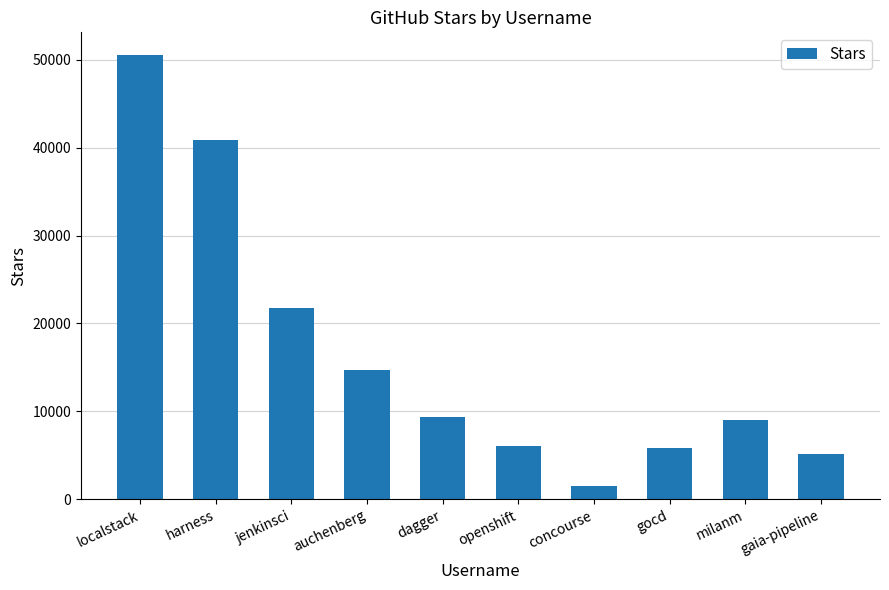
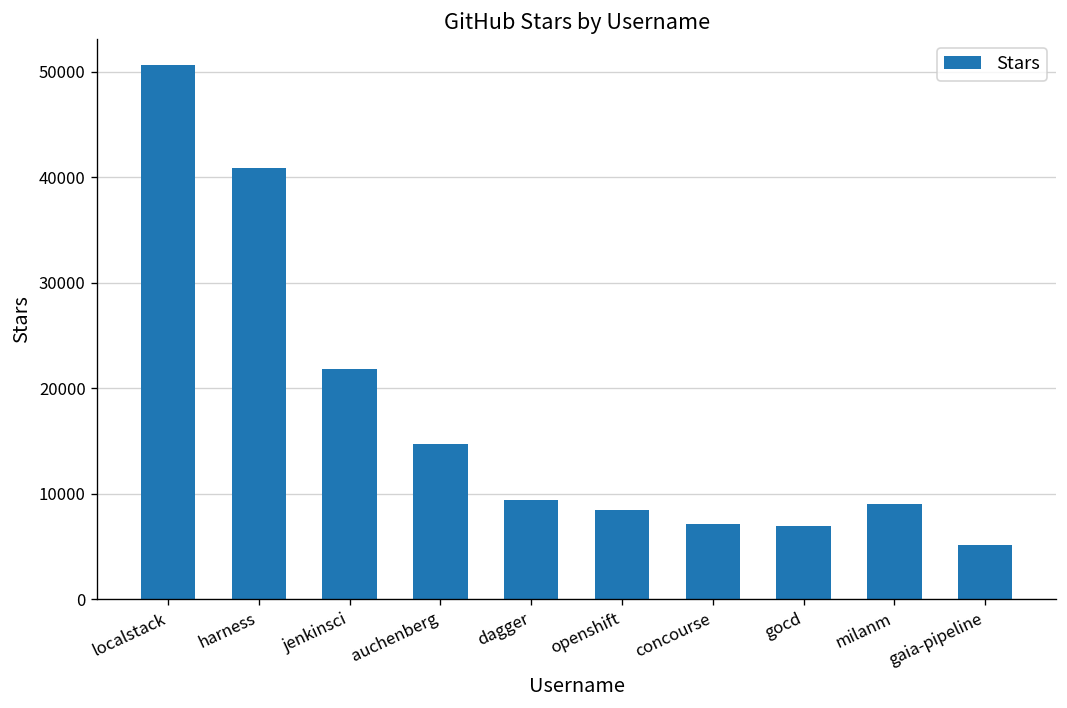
  {
    "localstack": 51000,
    "harness": 41000,
    "jenkinsci": 22000,
    "auchenberg": 15000,
    "dagger": 9000,
-   "openshift": 6000,
-   "concourse": 1000,
-   "gocd": 6000,
+   "openshift": 8000,
+   "concourse": 7000,
+   "gocd": 7000,
    "milanm": 9000,
    "gaia-pipeline": 5000
  }
